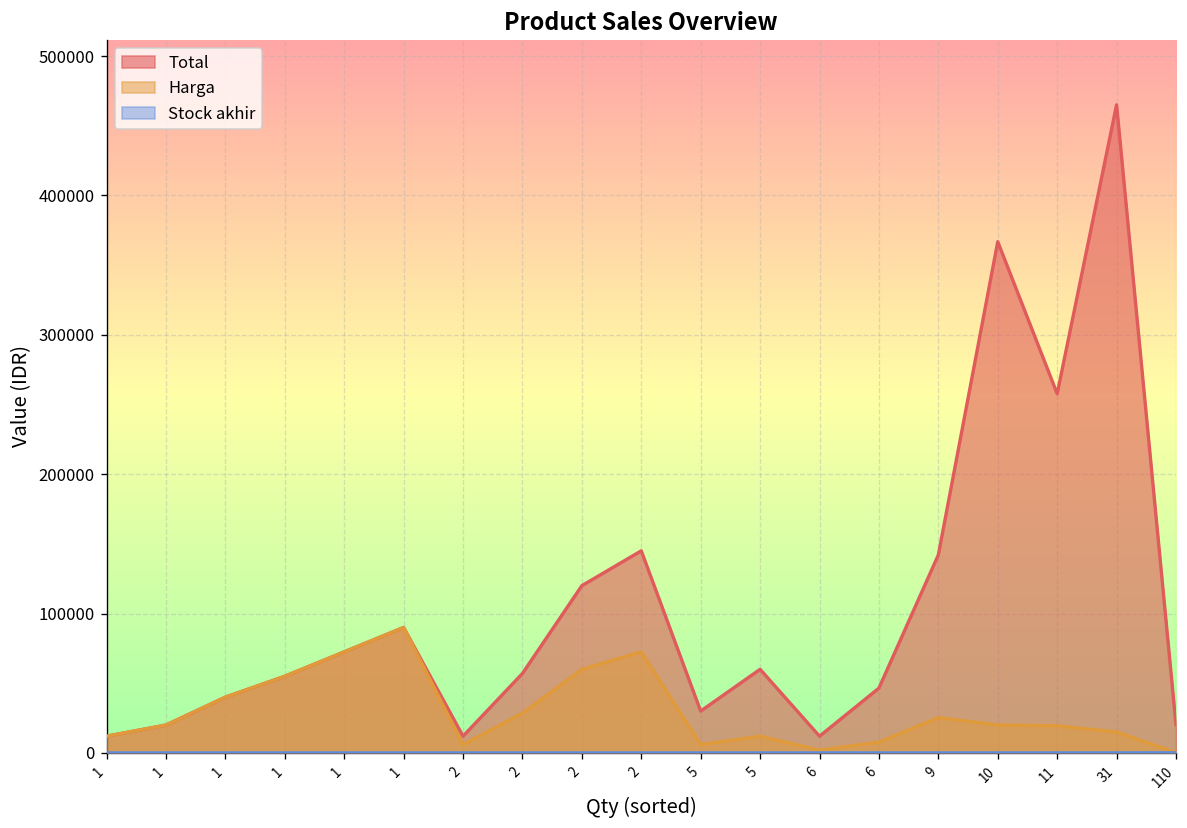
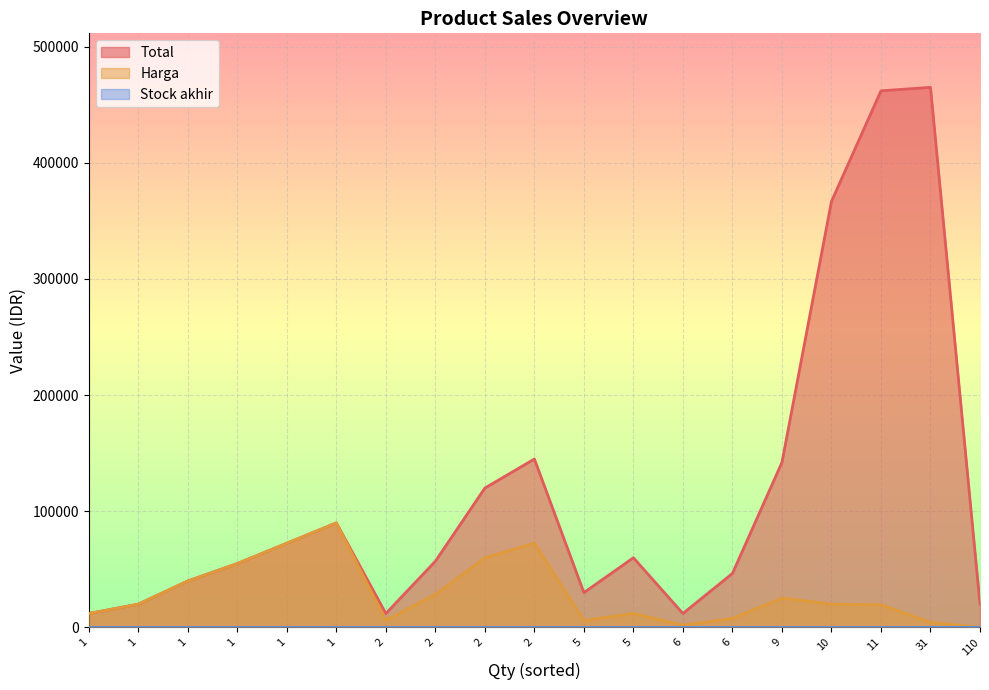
  {
    "Total": {
      "9": 142000,
      "10": 367000,
-     "11": 258000,
+     "11": 462000,
      "31": 465000,
      "110": 20000
    },
    "Harga": {
      "9": 25000,
      "10": 20000,
      "11": 19000,
-     "31": 15000
+     "31": 4000
    },
    "Stock akhir": {
      "9": 0,
      "10": 0,
      "11": 0,
      "31": 0
    }
  }
